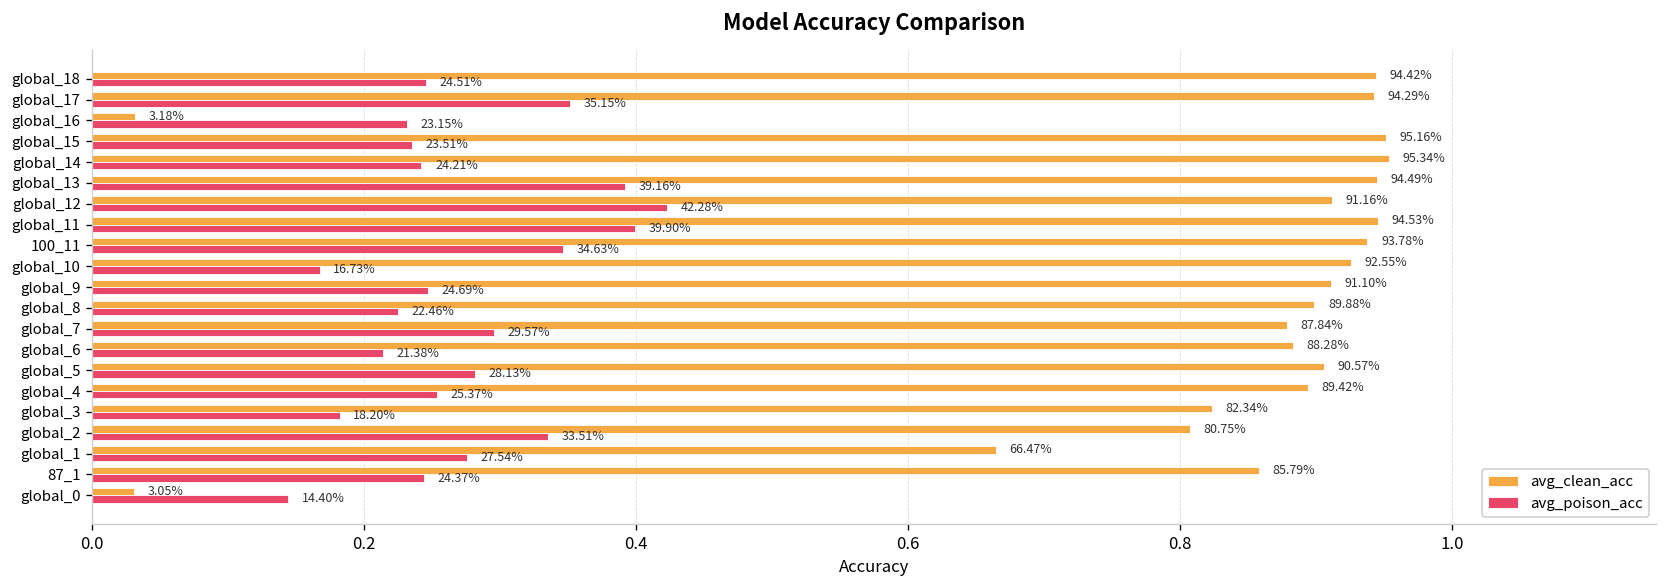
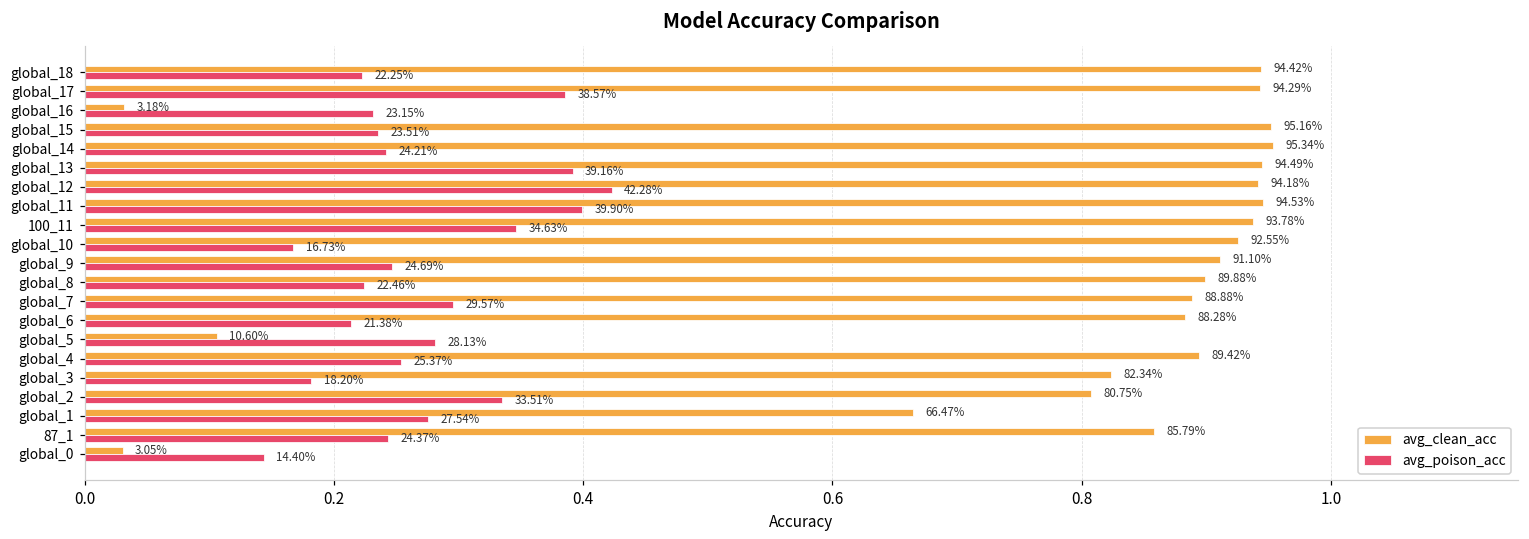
  {
    "avg_clean_acc": {
      "global_18": "94.42%",
      "global_17": "94.29%",
      "global_16": "3.18%",
      "global_15": "95.16%",
      "global_14": "95.34%",
      "global_13": "94.49%",
-     "global_12": "91.16%",
+     "global_12": "94.18%",
      "global_11": "94.53%",
      "100_11": "93.78%",
      "global_10": "92.55%",
      "global_9": "91.10%",
      "global_8": "89.88%",
-     "global_7": "87.84%",
+     "global_7": "88.88%",
      "global_6": "88.28%",
-     "global_5": "90.57%",
+     "global_5": "10.60%",
      "global_4": "89.42%",
      "global_3": "82.34%",
      "global_2": "80.75%",
      "global_1": "66.47%",
      "87_1": "85.79%",
      "global_0": "3.05%"
    },
    "avg_poison_acc": {
-     "global_18": "24.51%",
-     "global_17": "35.15%",
+     "global_18": "22.25%",
+     "global_17": "38.57%",
      "global_16": "23.15%",
      "global_15": "23.51%",
      "global_14": "24.21%",
      "global_13": "39.16%",
      "global_12": "42.28%",
      "global_11": "39.90%",
      "100_11": "34.63%",
      "global_10": "16.73%",
      "global_9": "24.69%",
      "global_8": "22.46%",
      "global_7": "29.57%",
      "global_6": "21.38%",
      "global_5": "28.13%",
      "global_4": "25.37%",
      "global_3": "18.20%",
      "global_2": "33.51%",
      "global_1": "27.54%",
      "87_1": "24.37%",
      "global_0": "14.40%"
    }
  }
